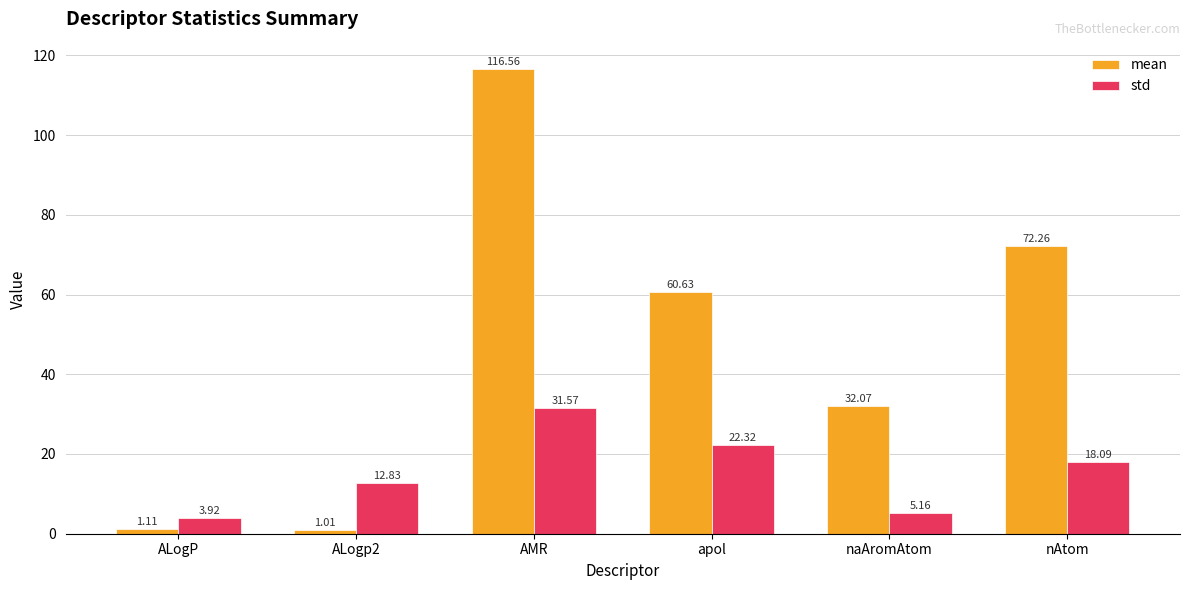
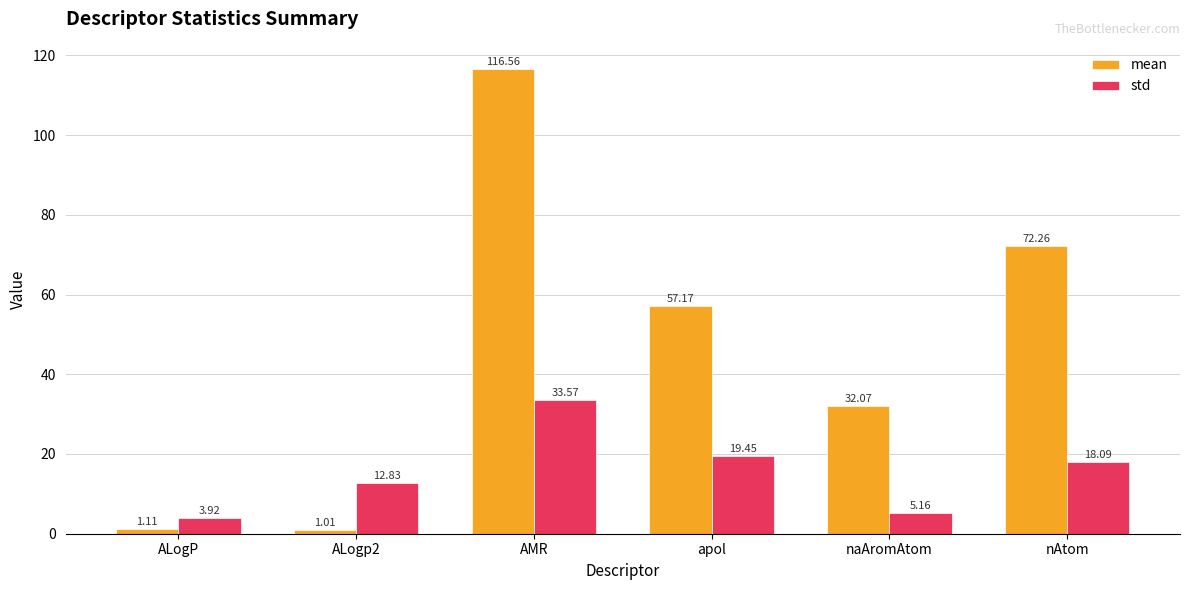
  {
    "mean": {
      "ALogP": 1.11,
      "ALogp2": 1.01,
      "AMR": 116.56,
-     "apol": 60.63,
+     "apol": 57.17,
      "naAromAtom": 32.07,
      "nAtom": 72.26
    },
    "std": {
      "ALogP": 3.92,
      "ALogp2": 12.83,
-     "AMR": 31.57,
-     "apol": 22.32,
+     "AMR": 33.57,
+     "apol": 19.45,
      "naAromAtom": 5.16,
      "nAtom": 18.09
    }
  }
